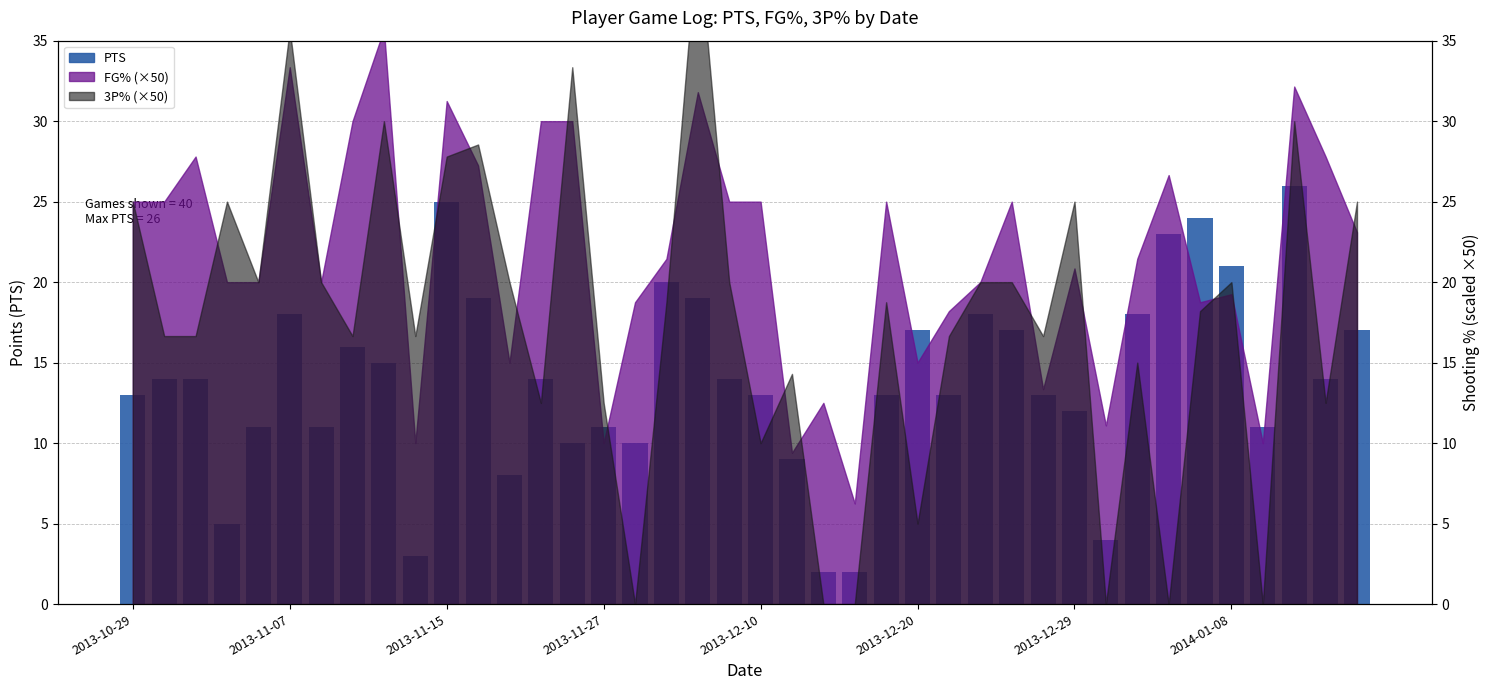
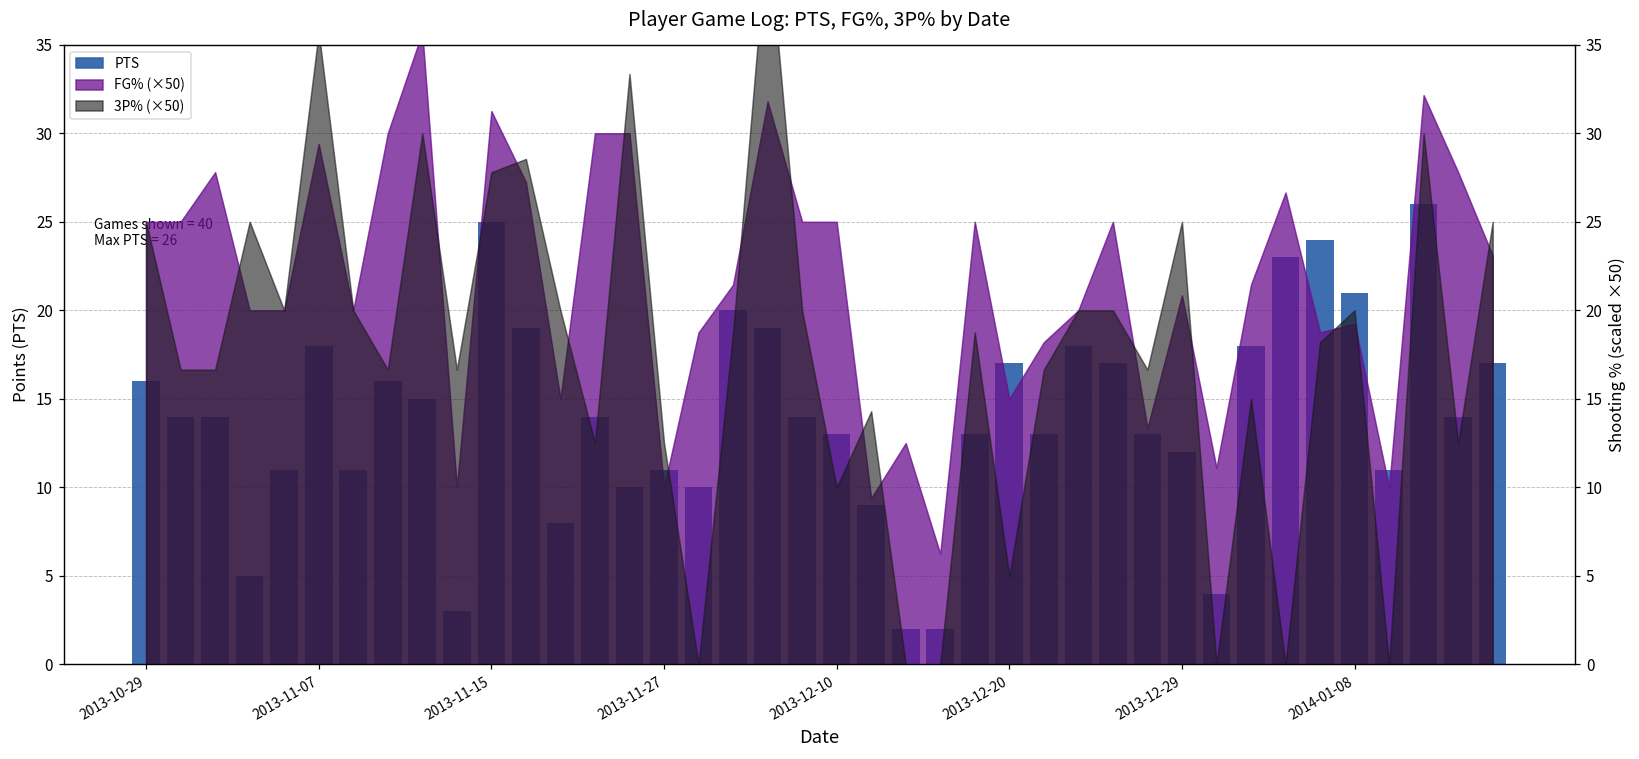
  {
    "PTS": {
-     "2013-10-29": 13,
+     "2013-10-29": 16,
      "2013-11-07": 18,
      "2013-11-15": 25,
      "2013-11-27": 11,
      "2013-12-10": 13,
      "2013-12-20": 17,
      "2013-12-29": 12,
      "2014-01-08": 21
    },
    "FG% (×50)": {
-     "2013-11-07": 33.4,
+     "2013-11-07": 29.4,
      "2013-11-15": 31.3,
      "2013-11-27": 10.0,
      "2013-12-10": 25.0,
      "2013-12-20": 15.0,
      "2013-12-29": 20.8,
      "2014-01-08": 19.3
    },
    "3P% (×50)": {
      "2013-11-15": 27.8,
      "2013-11-27": 12.5,
      "2013-12-10": 10.0,
      "2013-12-20": 5.0,
      "2013-12-29": 25.0,
      "2014-01-08": 20.0
    }
  }
